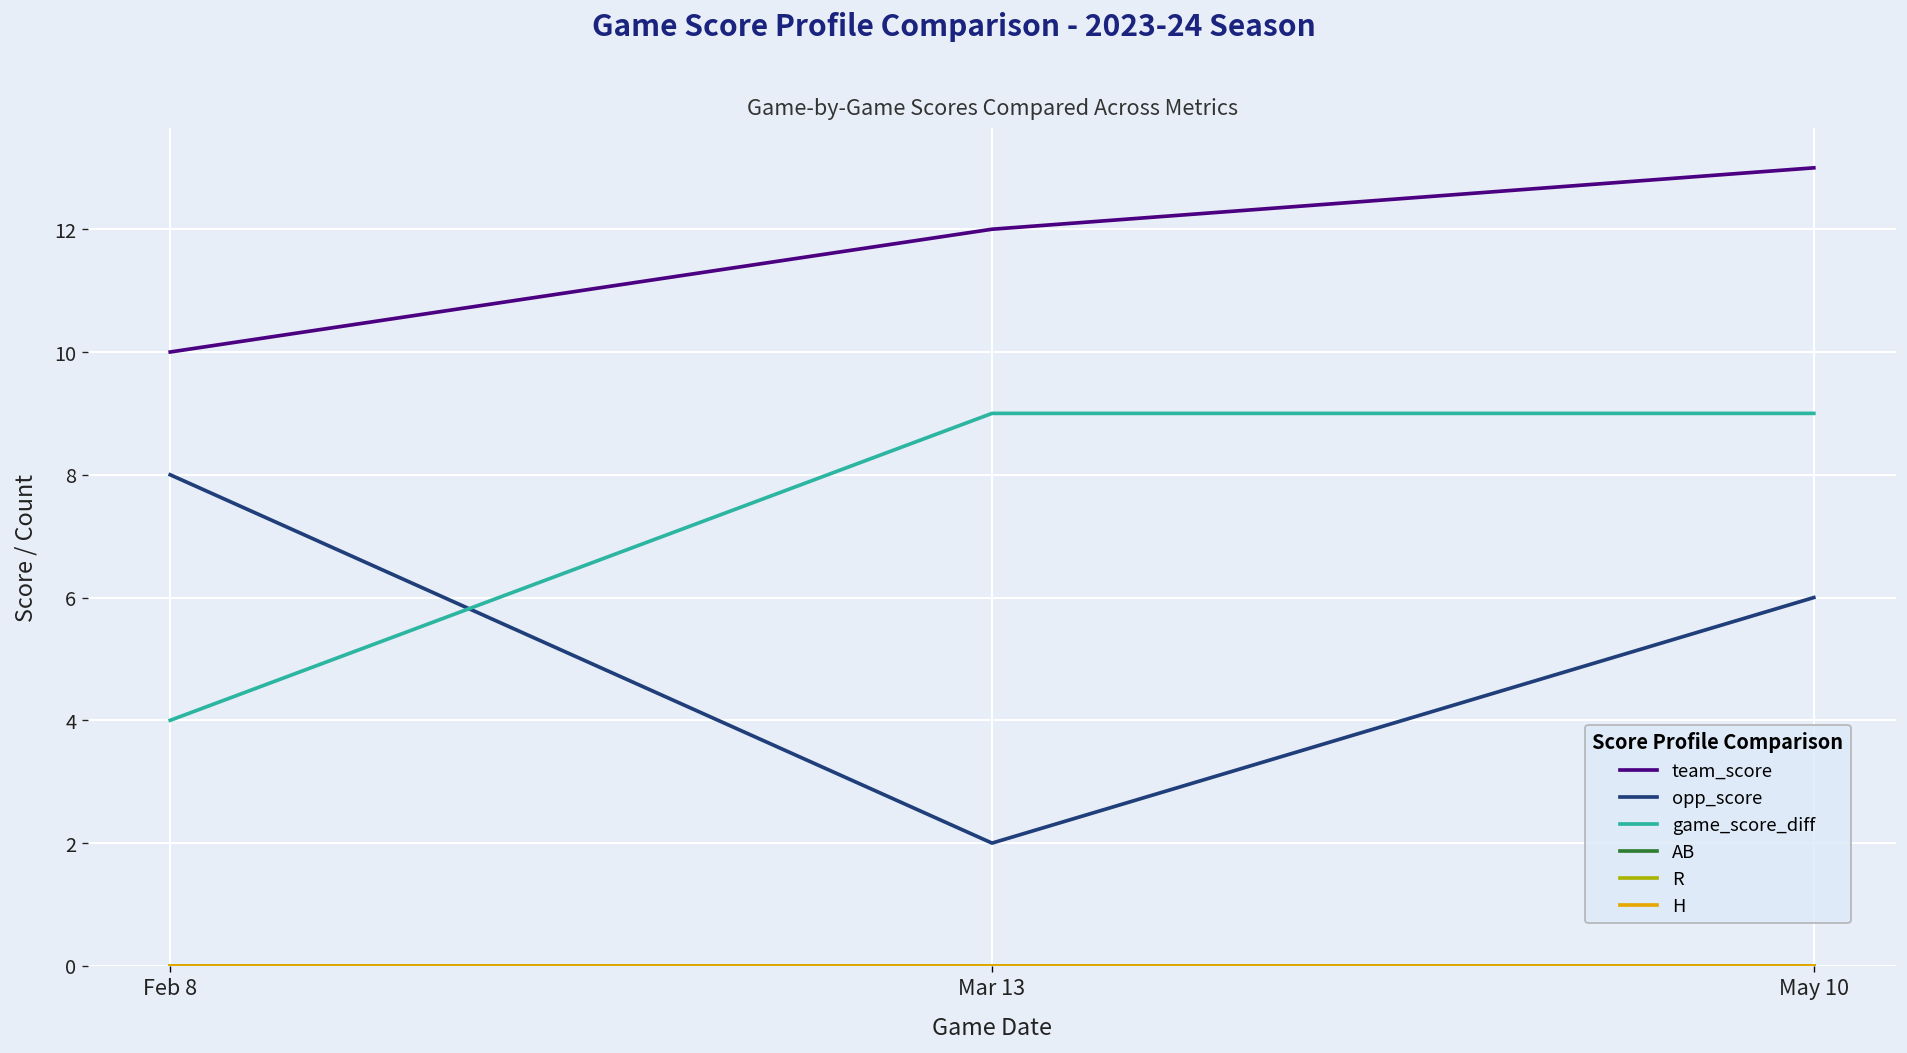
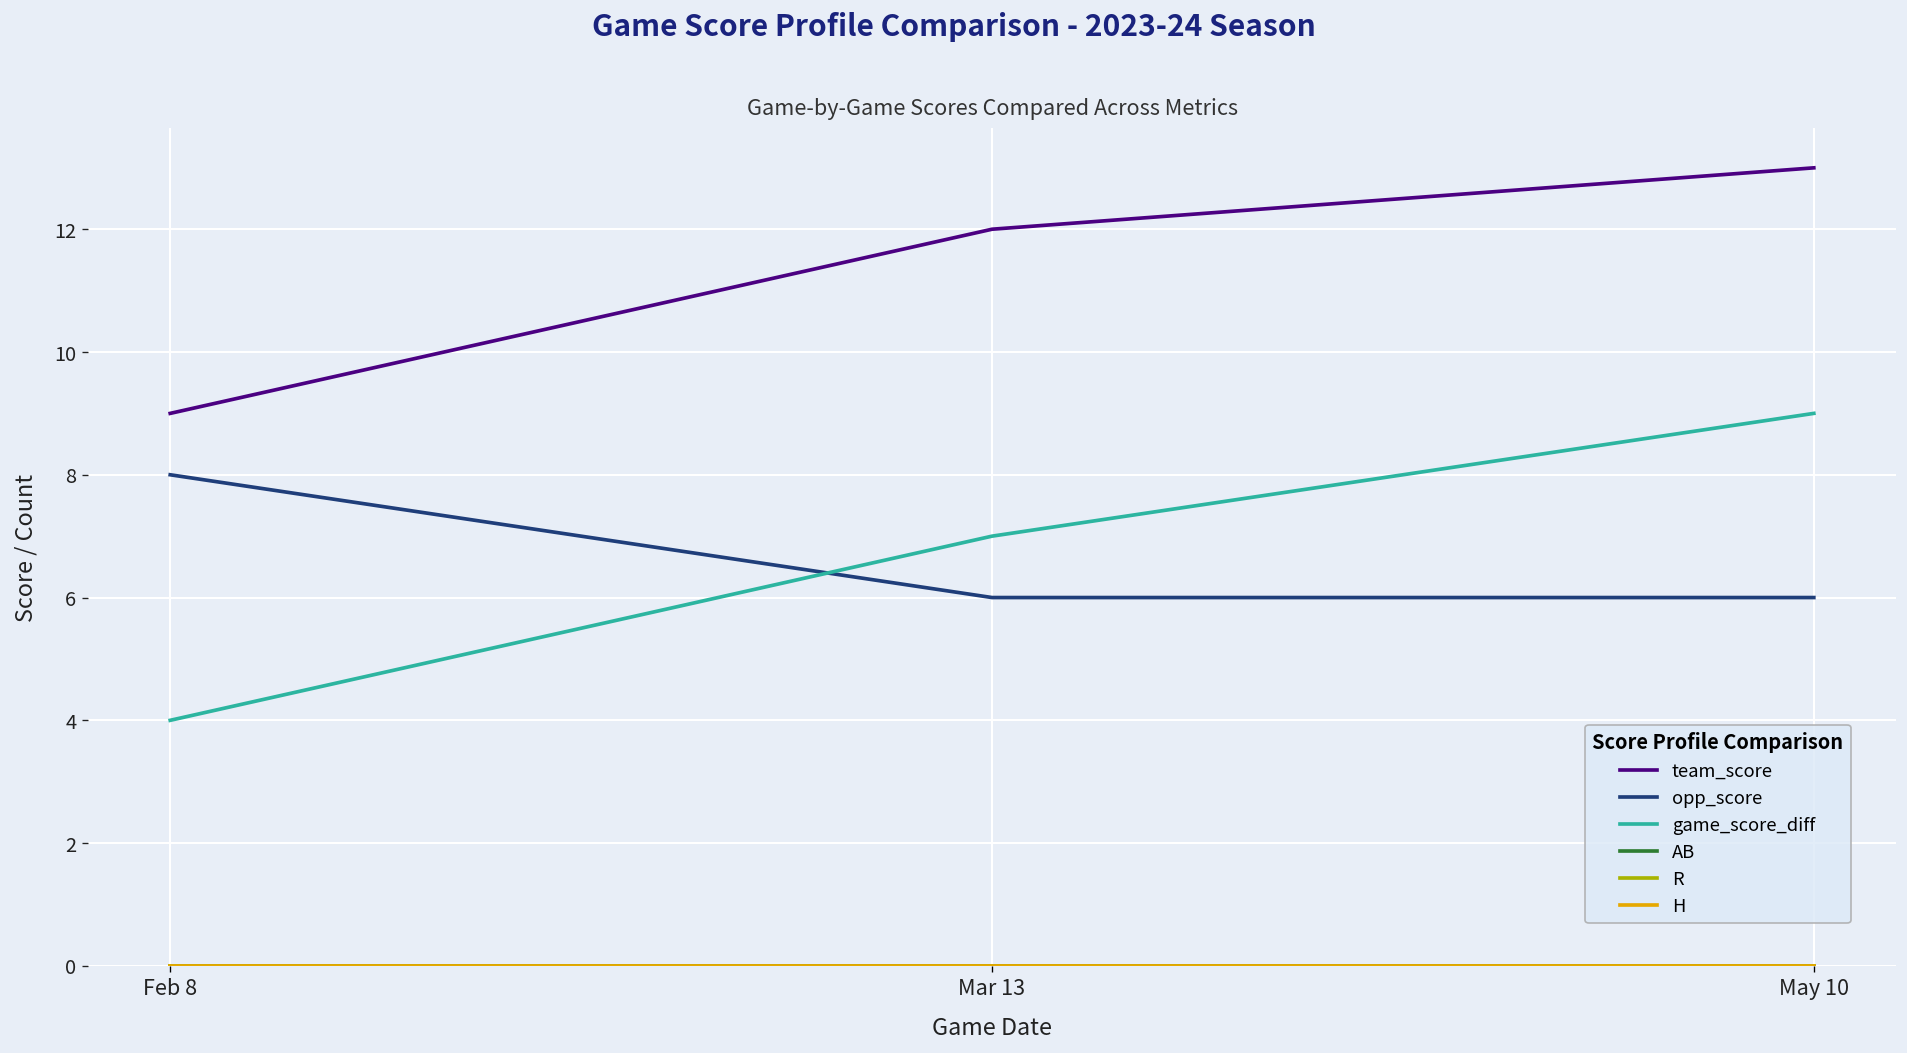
  {
    "team_score": {
-     "Feb 8": 10,
+     "Feb 8": 9,
      "Mar 13": 12,
      "May 10": 13
    },
    "opp_score": {
      "Feb 8": 8,
-     "Mar 13": 2,
+     "Mar 13": 6,
      "May 10": 6
    },
    "game_score_diff": {
      "Feb 8": 4,
-     "Mar 13": 9,
+     "Mar 13": 7,
      "May 10": 9
    },
    "H": {
      "Feb 8": 0,
      "Mar 13": 0,
      "May 10": 0
    }
  }
